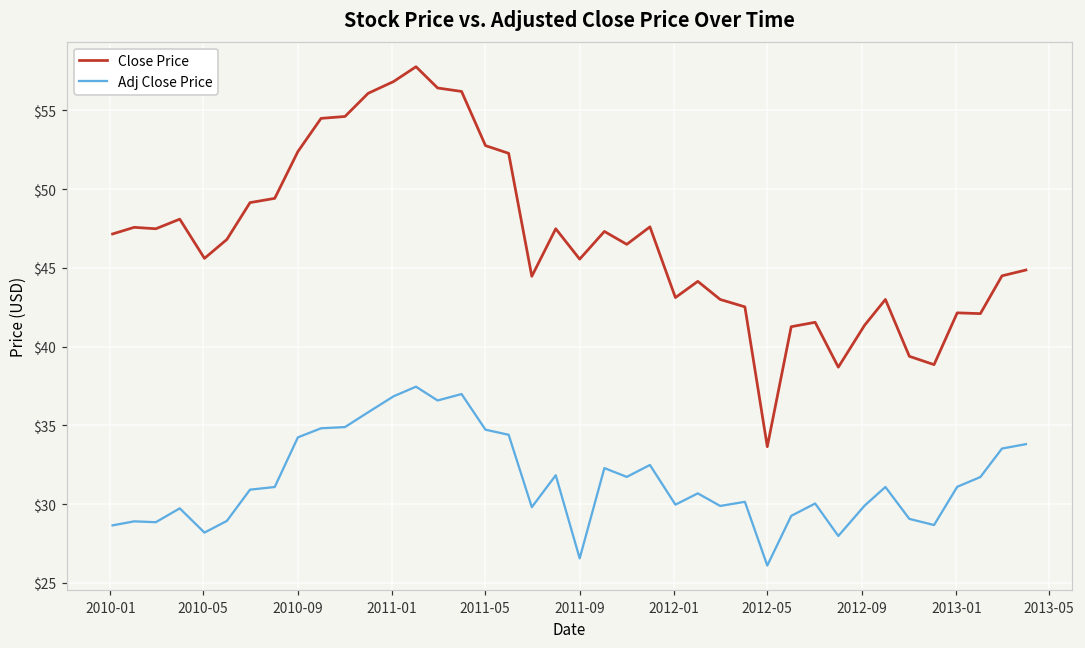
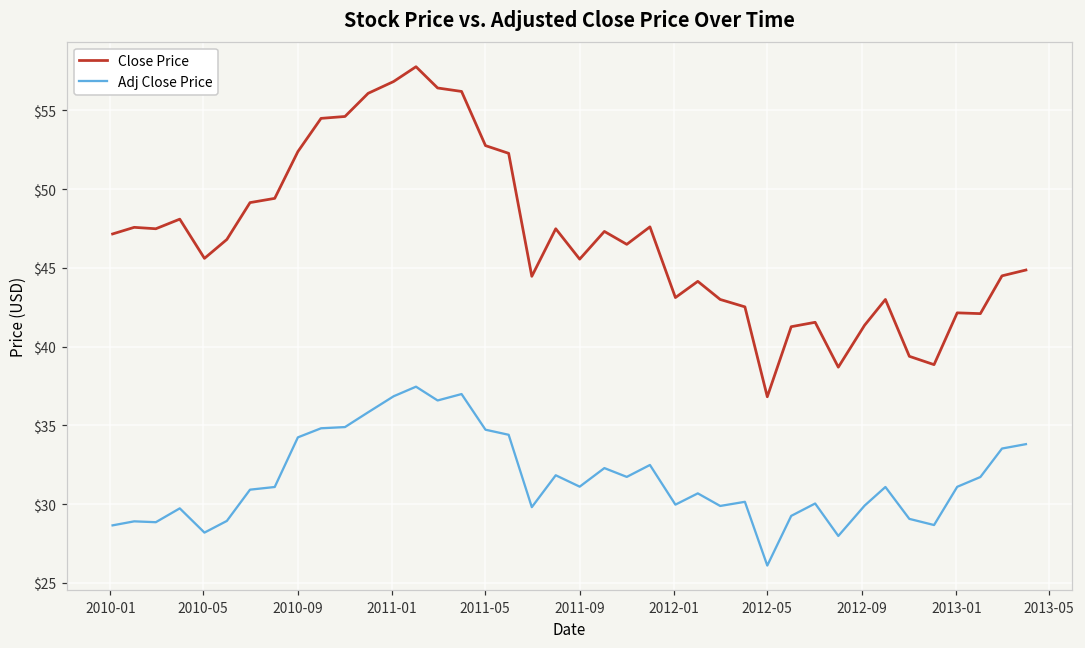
  {
    "Close Price": {
      "2010-09": "$52.4",
      "2011-09": "$45.6",
-     "2012-05": "$33.7"
+     "2012-05": "$36.8"
    },
    "Adj Close Price": {
      "2010-09": "$34.2",
-     "2011-09": "$26.6",
+     "2011-09": "$31.1",
      "2012-05": "$26.1"
    }
  }
